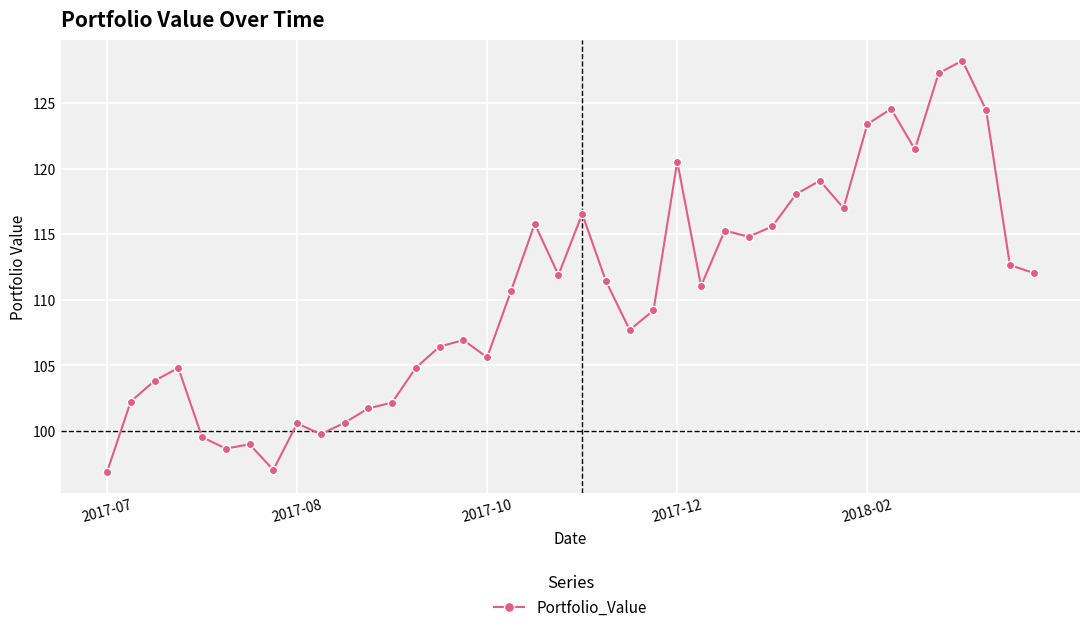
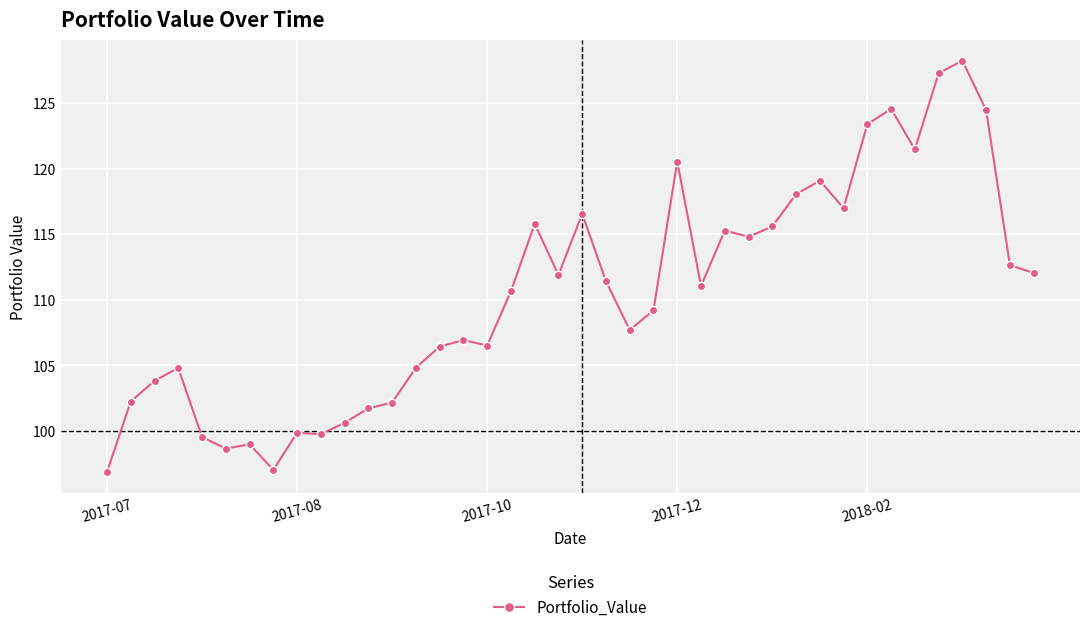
  {
    "2017-07": 96.9,
-   "2017-08": 100.6,
-   "2017-10": 105.6,
+   "2017-08": 99.9,
+   "2017-10": 106.5,
    "2017-12": 120.5,
    "2018-02": 123.4
  }
